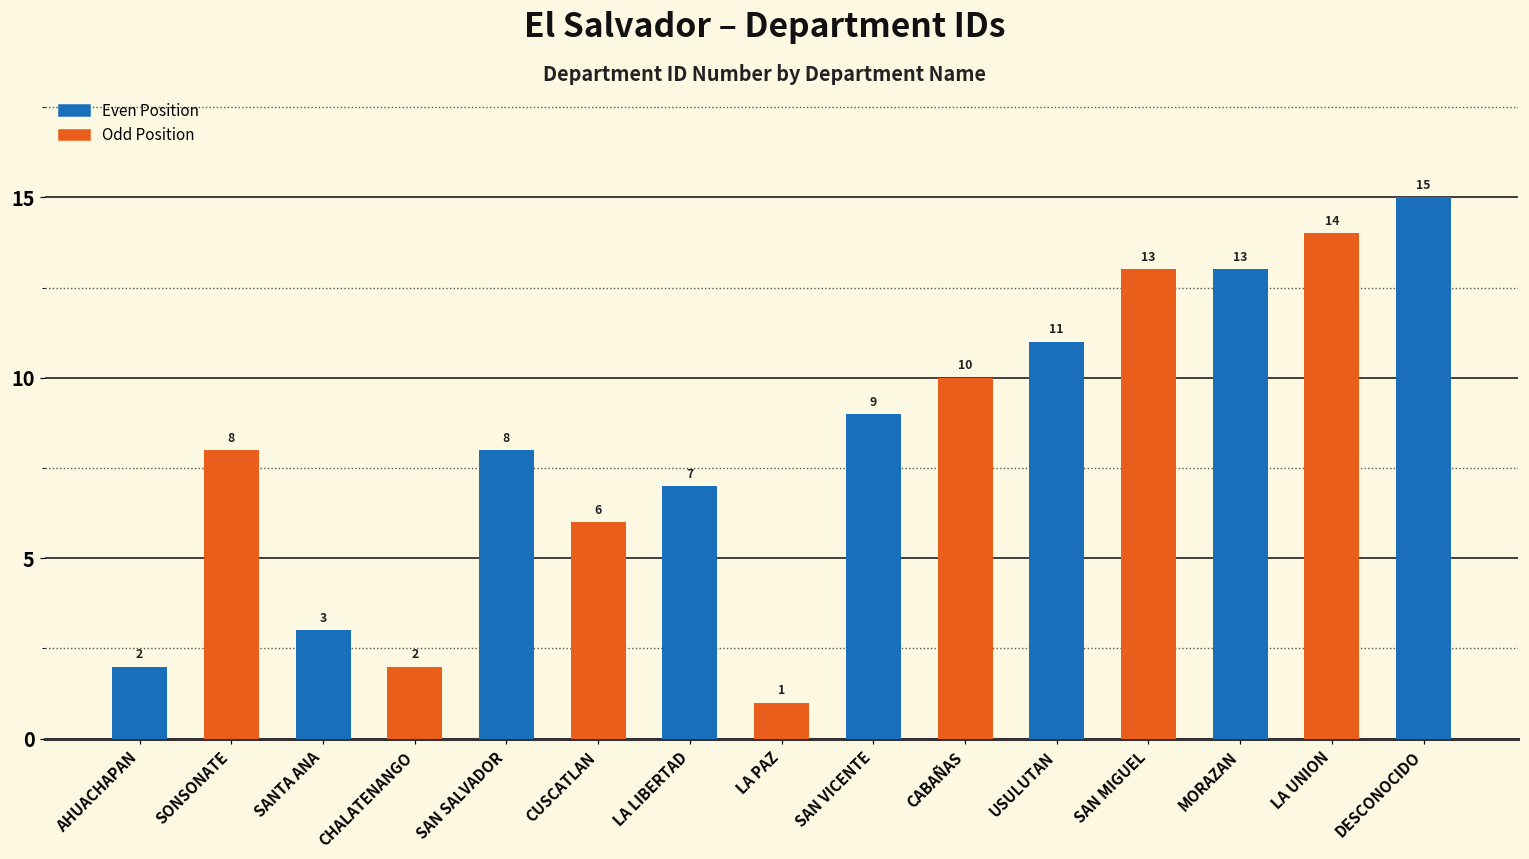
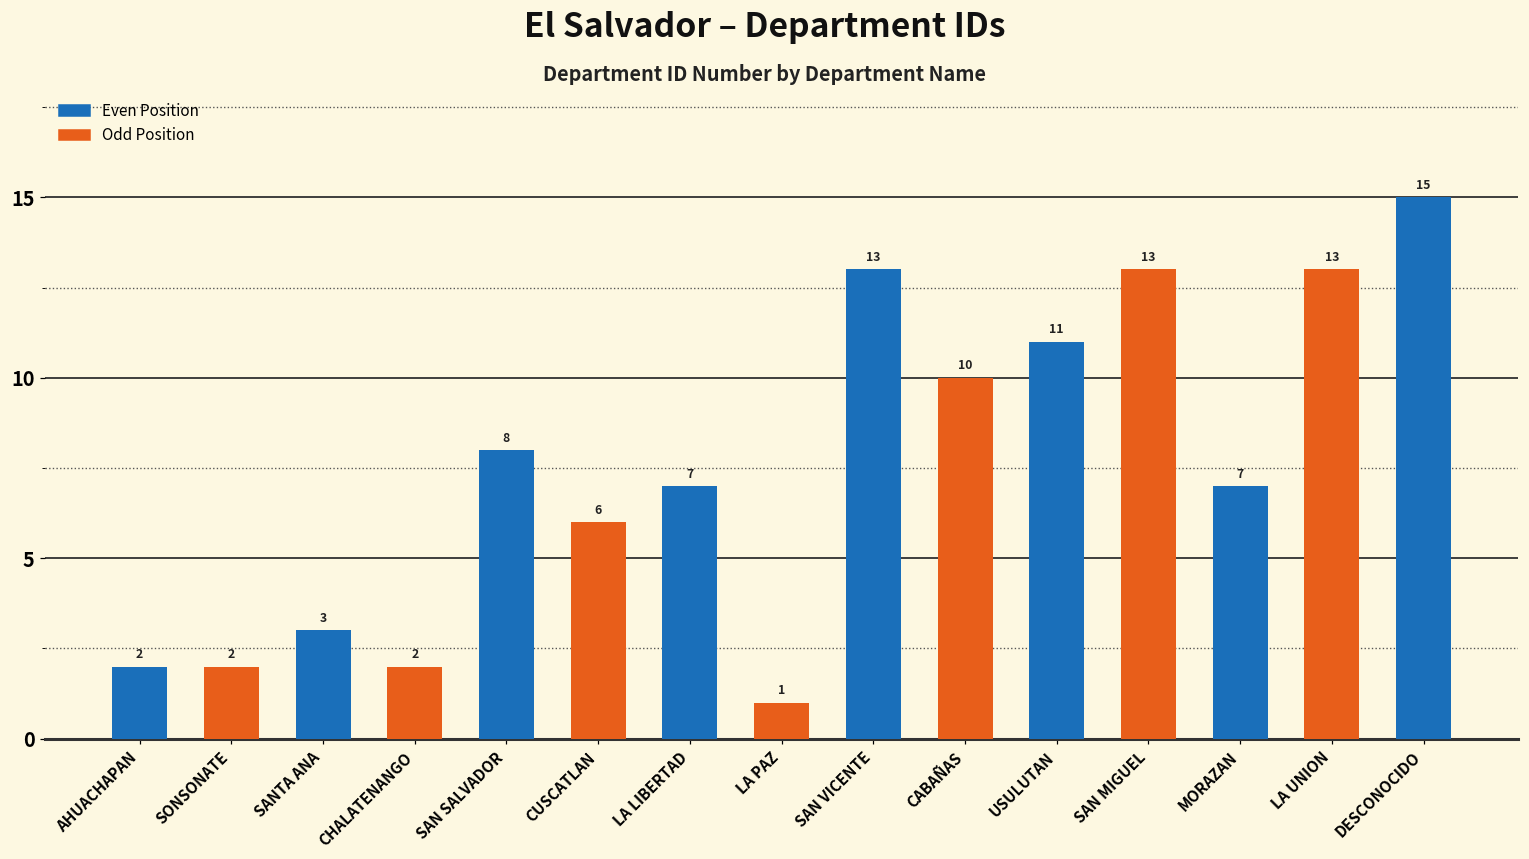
  {
    "AHUACHAPAN": 2,
-   "SONSONATE": 8,
+   "SONSONATE": 2,
    "SANTA ANA": 3,
    "CHALATENANGO": 2,
    "SAN SALVADOR": 8,
    "CUSCATLAN": 6,
    "LA LIBERTAD": 7,
    "LA PAZ": 1,
-   "SAN VICENTE": 9,
+   "SAN VICENTE": 13,
    "CABAÑAS": 10,
    "USULUTAN": 11,
    "SAN MIGUEL": 13,
-   "MORAZAN": 13,
-   "LA UNION": 14,
+   "MORAZAN": 7,
+   "LA UNION": 13,
    "DESCONOCIDO": 15
  }
